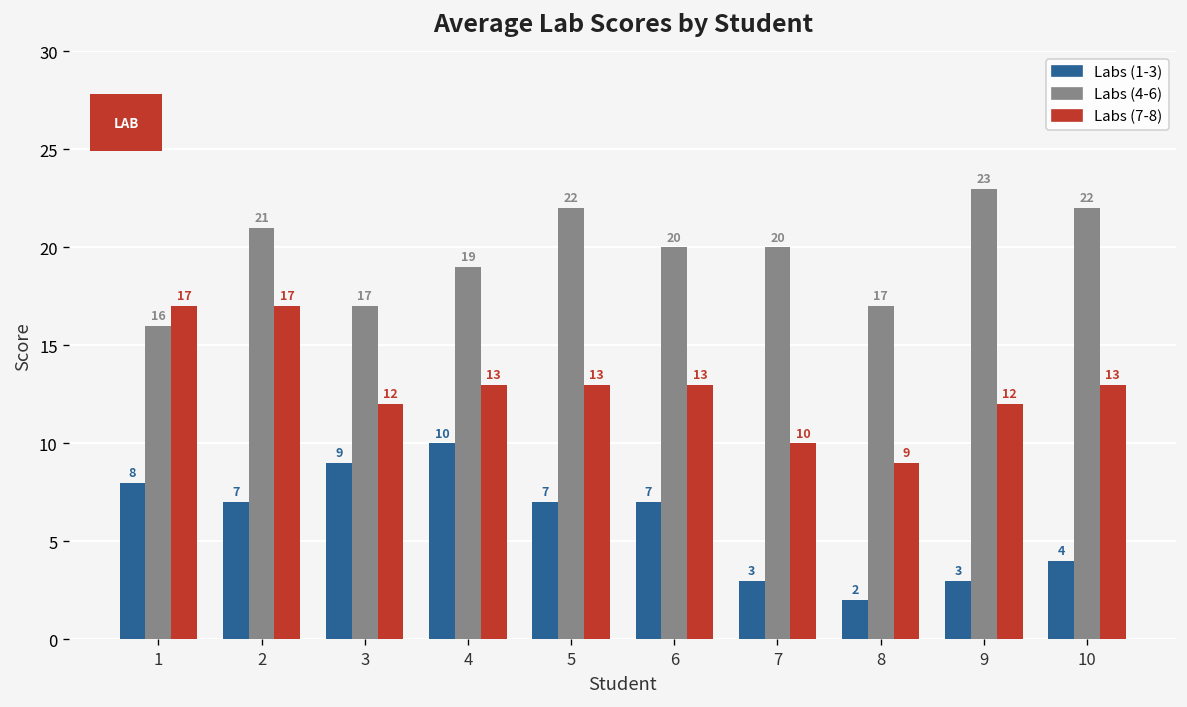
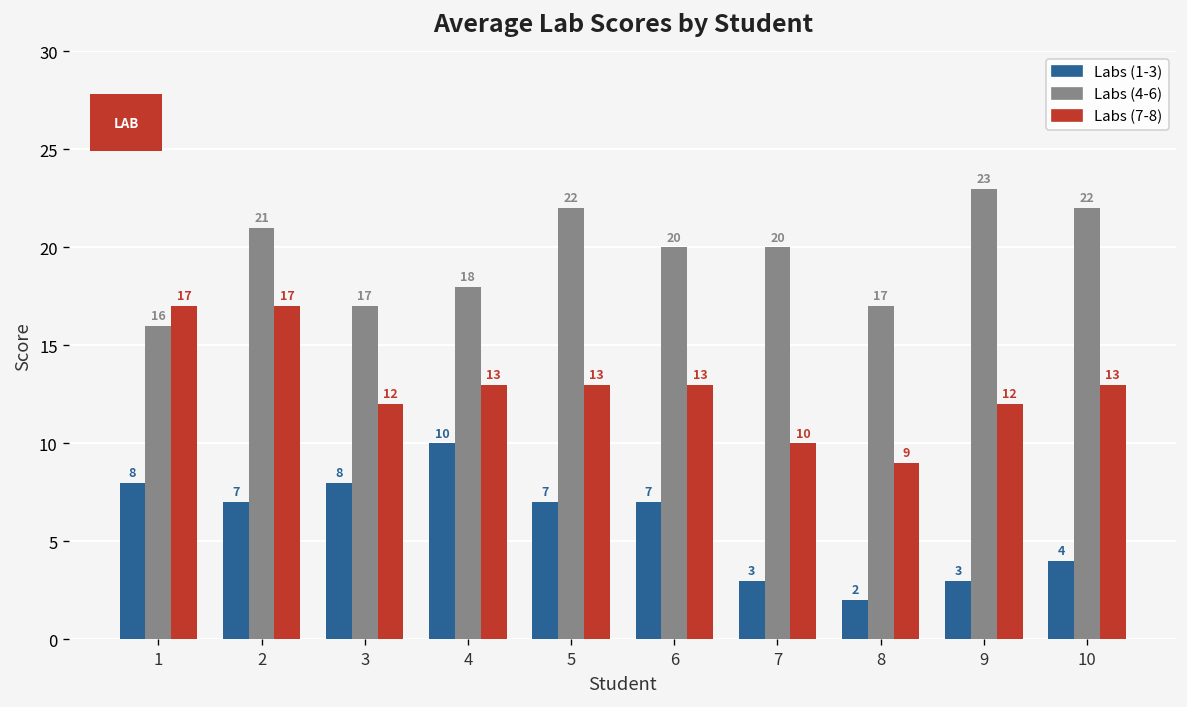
  {
    "Labs (1-3)": {
      "1": 8,
      "2": 7,
-     "3": 9,
+     "3": 8,
      "4": 10,
      "5": 7,
      "6": 7,
      "7": 3,
      "8": 2,
      "9": 3,
      "10": 4
    },
    "Labs (4-6)": {
      "1": 16,
      "2": 21,
      "3": 17,
-     "4": 19,
+     "4": 18,
      "5": 22,
      "6": 20,
      "7": 20,
      "8": 17,
      "9": 23,
      "10": 22
    },
    "Labs (7-8)": {
      "1": 17,
      "2": 17,
      "3": 12,
      "4": 13,
      "5": 13,
      "6": 13,
      "7": 10,
      "8": 9,
      "9": 12,
      "10": 13
    }
  }
